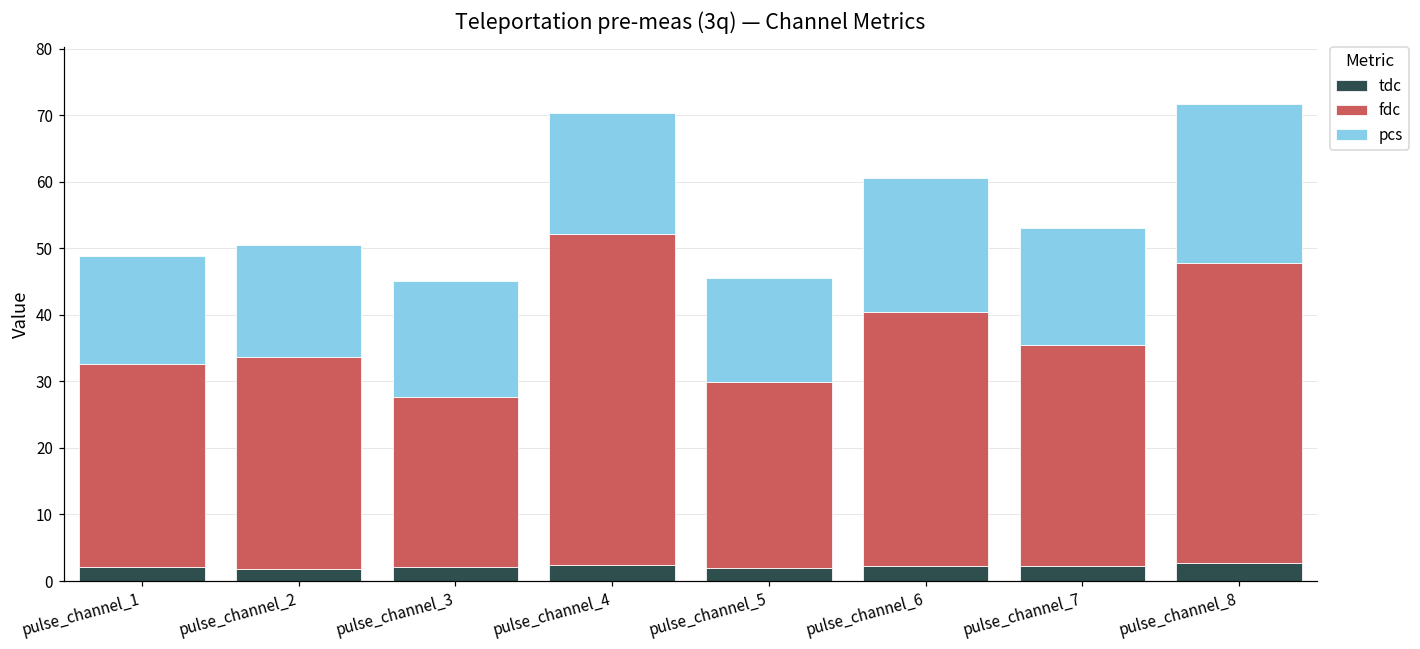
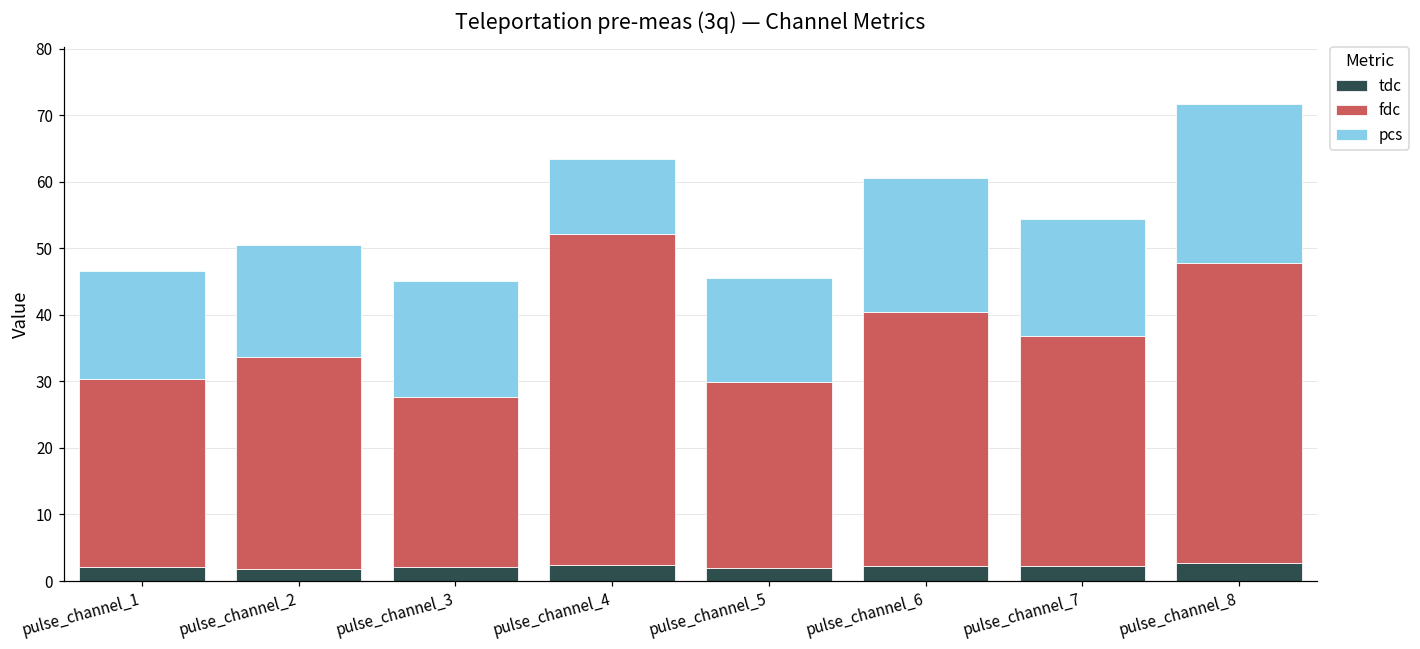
  {
    "tdc": {
      "pulse_channel_1": 2,
      "pulse_channel_2": 2,
      "pulse_channel_3": 2,
      "pulse_channel_4": 2,
      "pulse_channel_5": 2,
      "pulse_channel_6": 2,
      "pulse_channel_7": 2,
      "pulse_channel_8": 3
    },
    "fdc": {
-     "pulse_channel_1": 30,
+     "pulse_channel_1": 28,
      "pulse_channel_2": 32,
      "pulse_channel_3": 25,
      "pulse_channel_4": 50,
      "pulse_channel_5": 28,
      "pulse_channel_6": 38,
-     "pulse_channel_7": 33,
+     "pulse_channel_7": 35,
      "pulse_channel_8": 45
    },
    "pcs": {
      "pulse_channel_1": 16,
      "pulse_channel_2": 17,
      "pulse_channel_3": 17,
-     "pulse_channel_4": 18,
+     "pulse_channel_4": 11,
      "pulse_channel_5": 16,
      "pulse_channel_6": 20,
      "pulse_channel_7": 18,
      "pulse_channel_8": 24
    }
  }
